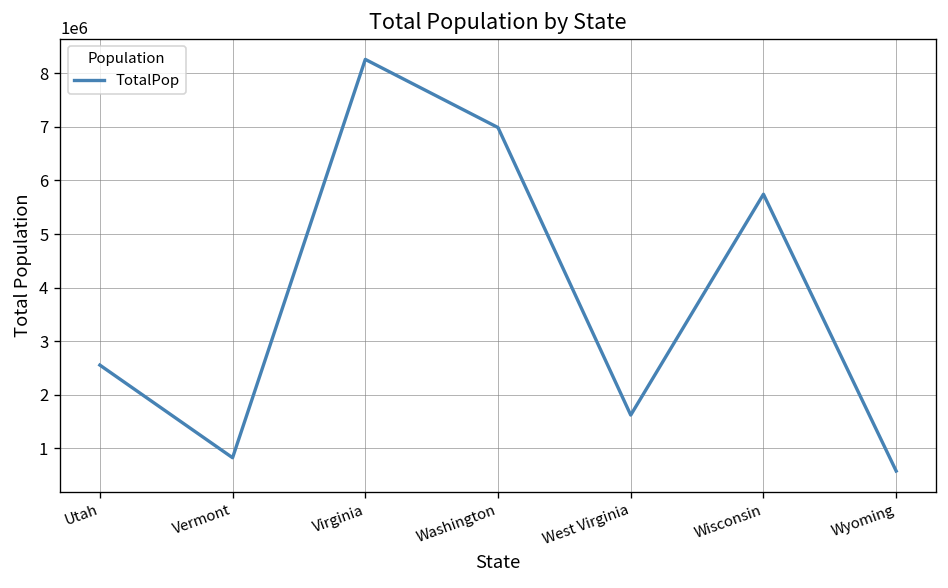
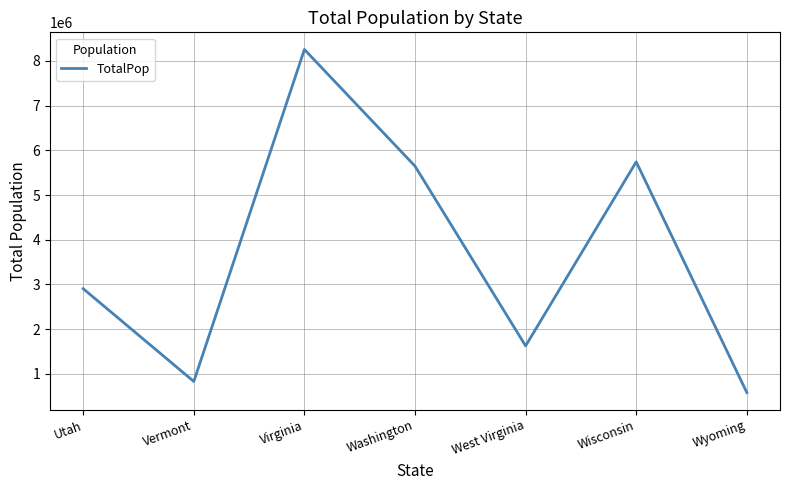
  {
-   "Utah": 2600000,
+   "Utah": 2900000,
    "Vermont": 800000,
    "Virginia": 8300000,
-   "Washington": 7000000,
+   "Washington": 5600000,
    "West Virginia": 1600000,
    "Wisconsin": 5700000,
    "Wyoming": 600000
  }
